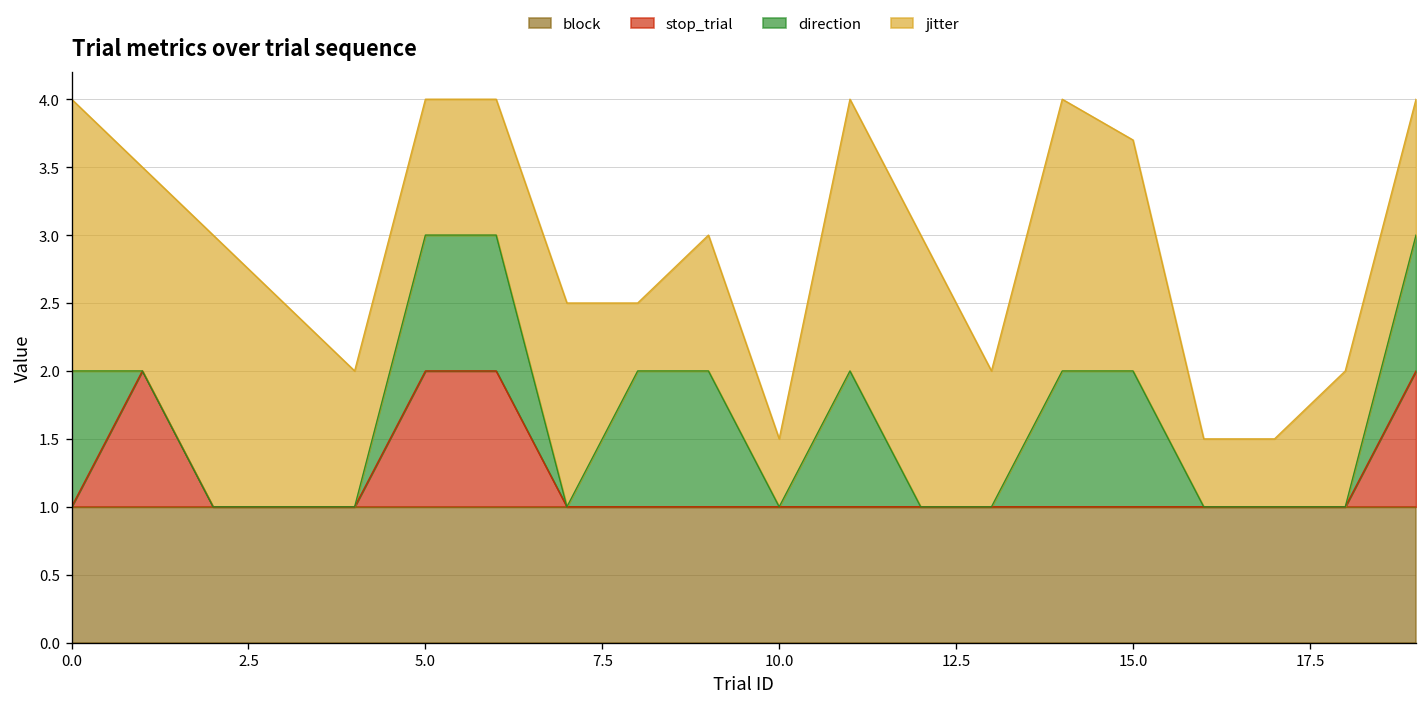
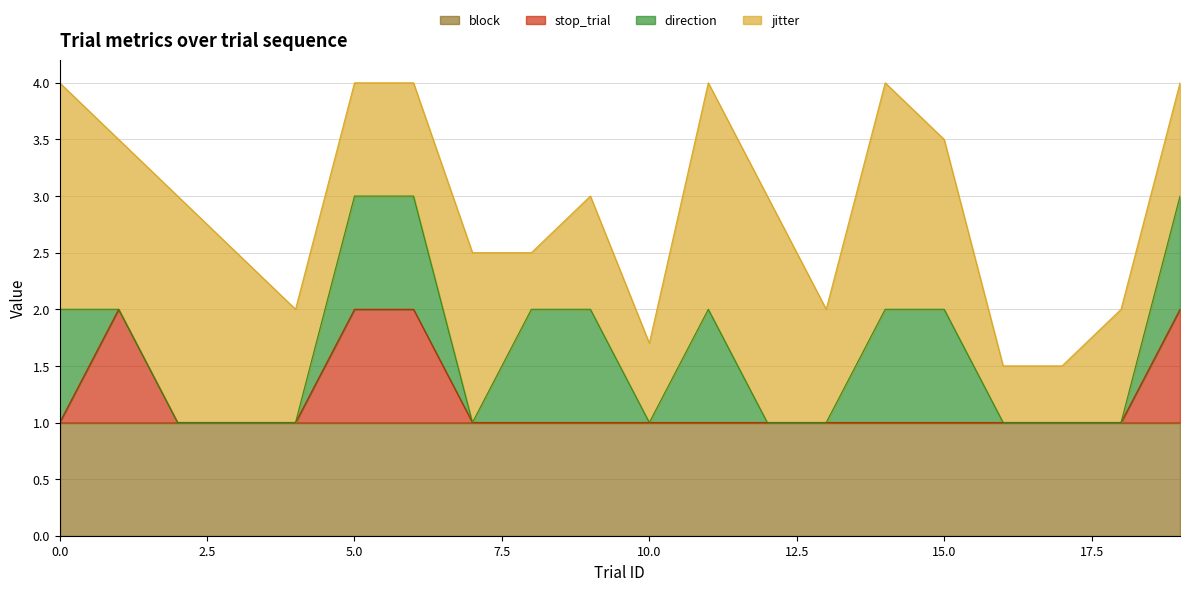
  {
    "block": {
      "5.0": 1.0
    },
    "stop_trial": {
      "5.0": 2.0
    },
    "direction": {
      "0.0": 2.0,
      "5.0": 3.0,
      "15.0": 2.0
    },
    "jitter": {
      "0.0": 2.0,
      "5.0": 1.0,
-     "10.0": 0.5,
-     "15.0": 1.7
+     "10.0": 0.7,
+     "15.0": 1.5
    }
  }
